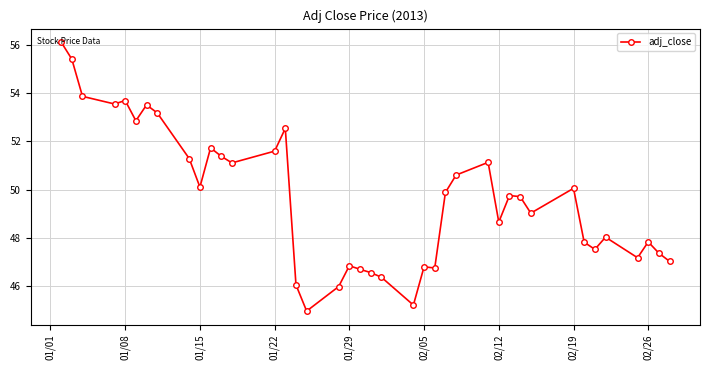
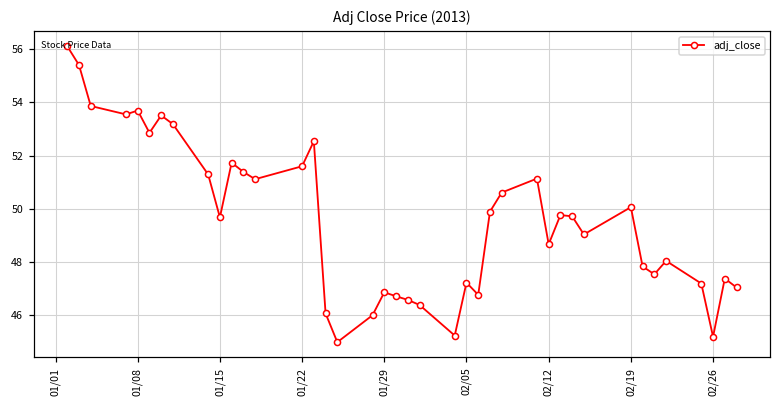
  {
    "01/08": 53.7,
-   "01/15": 50.1,
+   "01/15": 49.7,
    "01/22": 51.6,
    "01/29": 46.8,
-   "02/05": 46.8,
+   "02/05": 47.2,
    "02/12": 48.7,
    "02/19": 50.1,
-   "02/26": 47.8
+   "02/26": 45.2
  }
